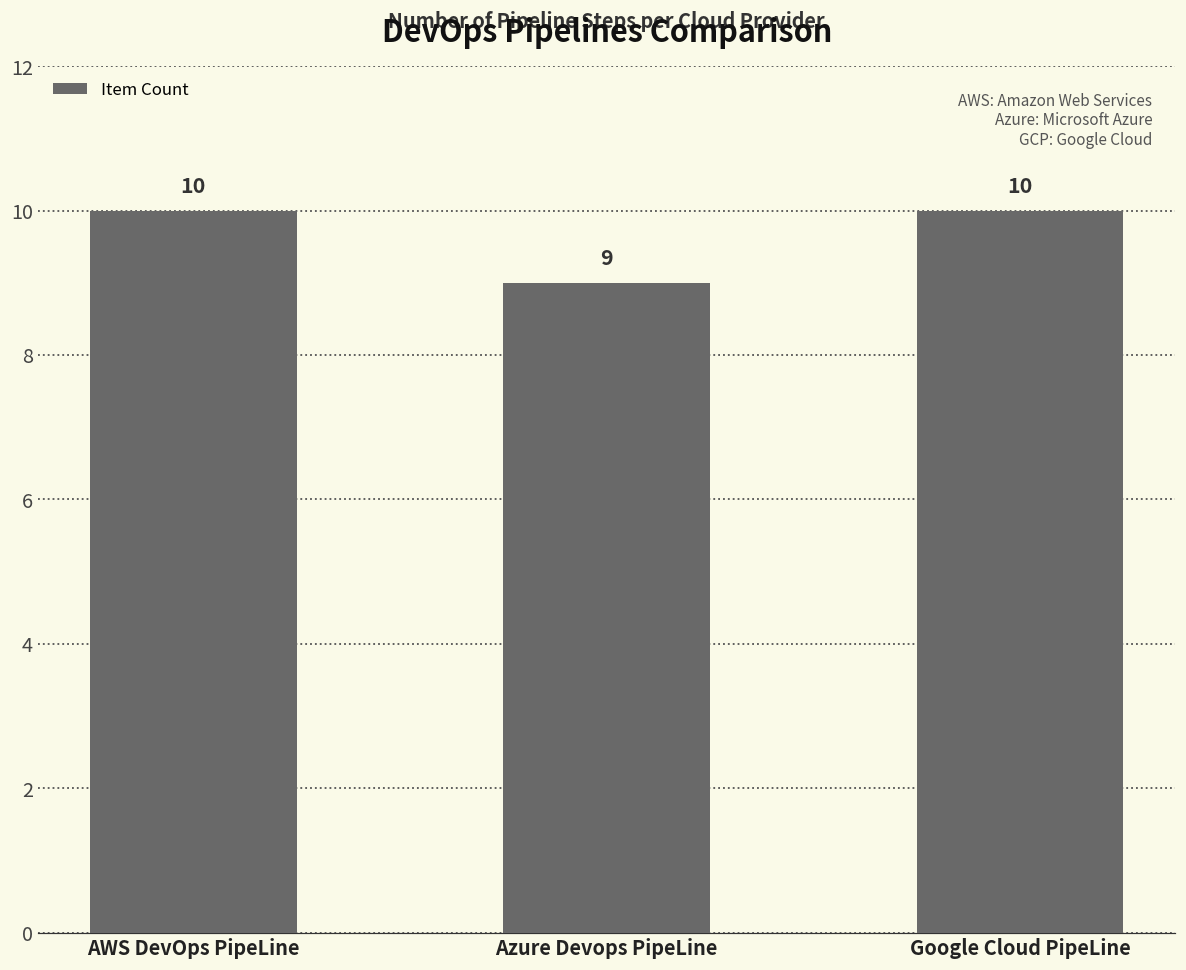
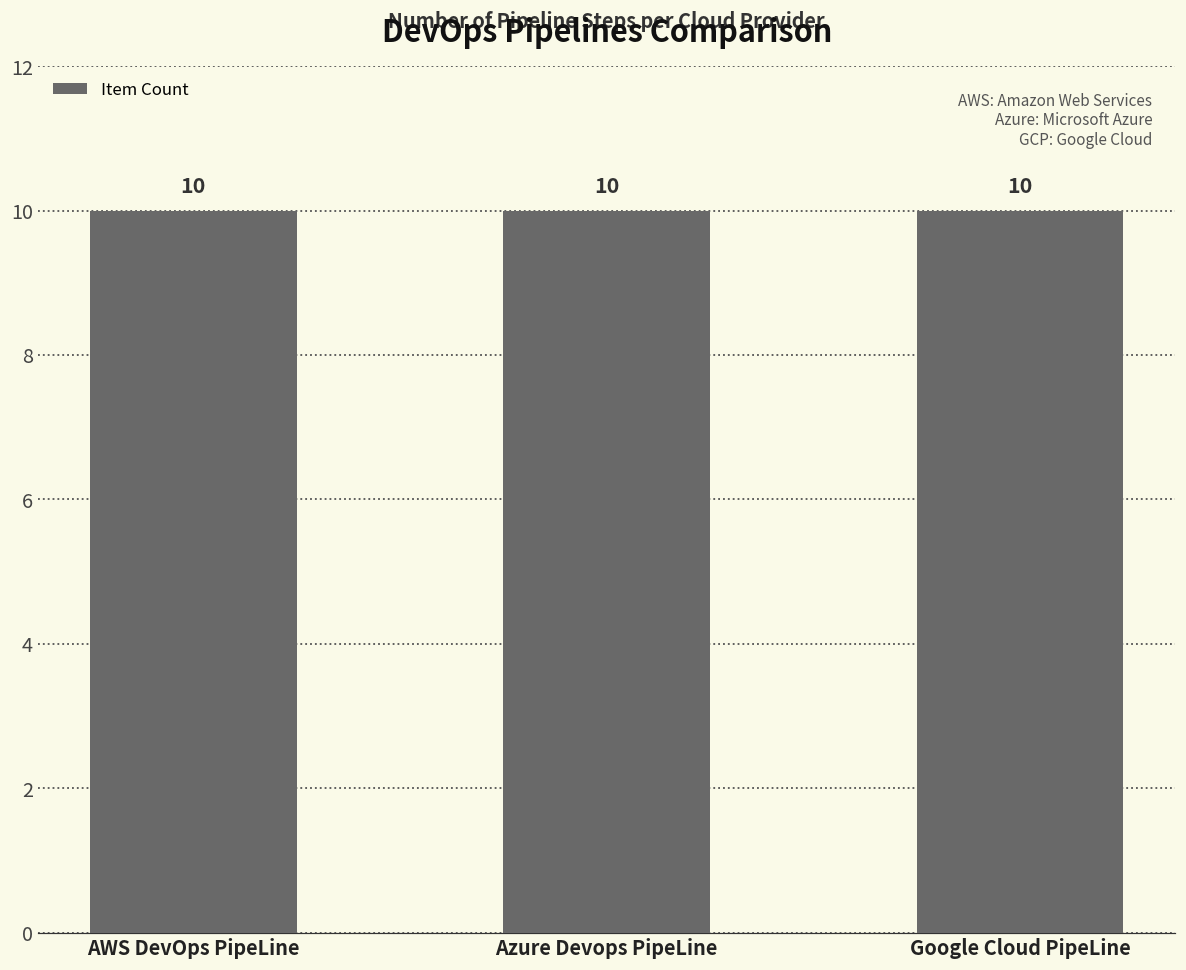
  {
    "AWS DevOps PipeLine": 10,
-   "Azure Devops PipeLine": 9,
+   "Azure Devops PipeLine": 10,
    "Google Cloud PipeLine": 10
  }
